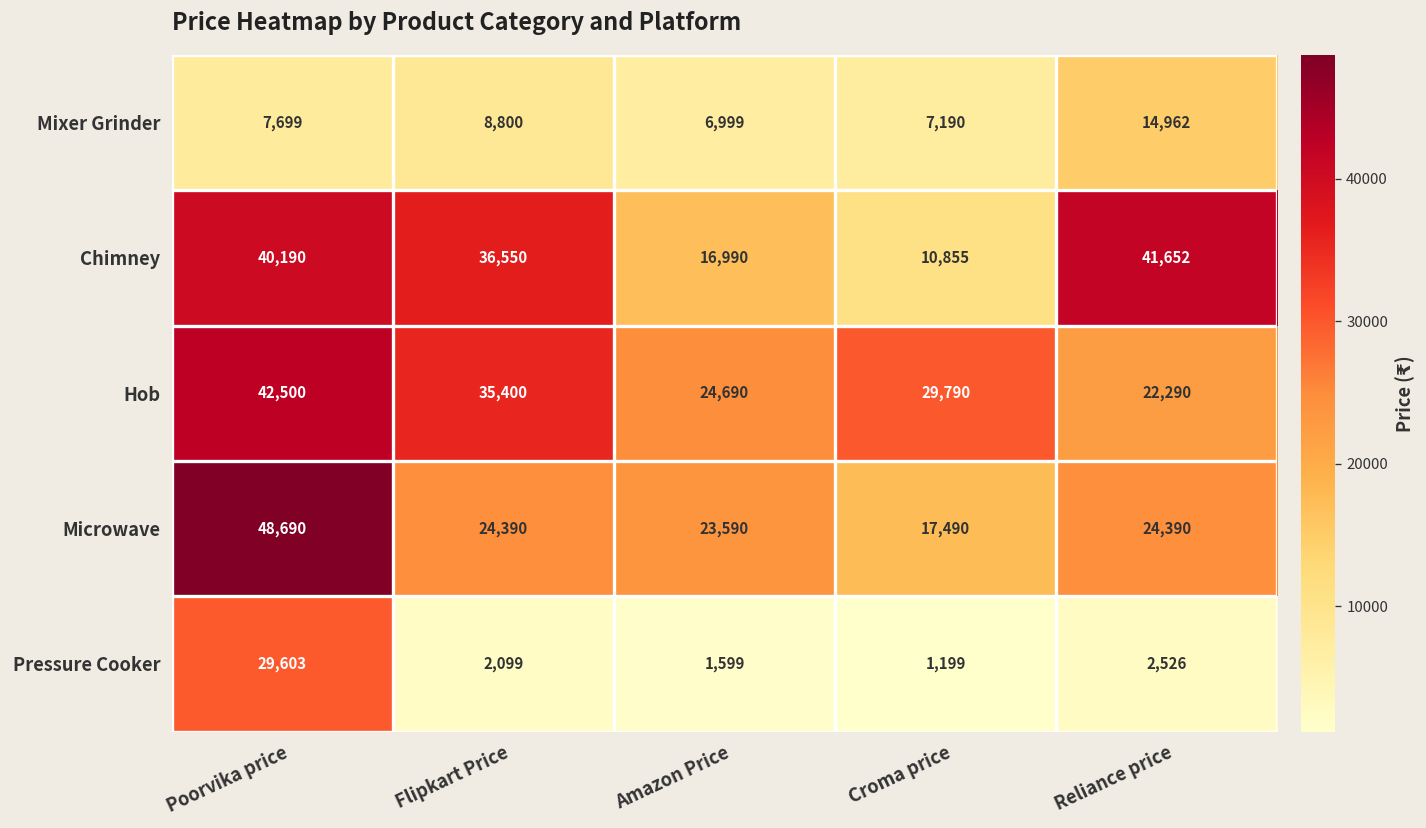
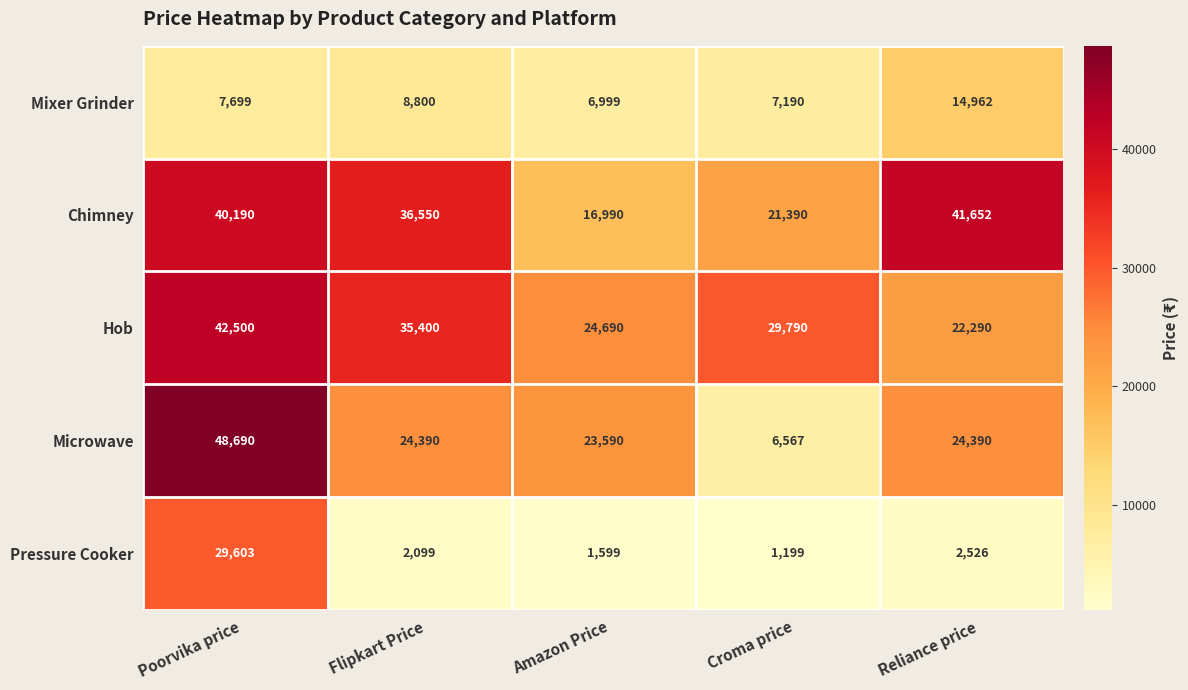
  {
    "Mixer Grinder": {
      "Poorvika price": "7,699",
      "Flipkart Price": "8,800",
      "Amazon Price": "6,999",
      "Croma price": "7,190",
      "Reliance price": "14,962"
    },
    "Chimney": {
      "Poorvika price": "40,190",
      "Flipkart Price": "36,550",
      "Amazon Price": "16,990",
-     "Croma price": "10,855",
+     "Croma price": "21,390",
      "Reliance price": "41,652"
    },
    "Hob": {
      "Poorvika price": "42,500",
      "Flipkart Price": "35,400",
      "Amazon Price": "24,690",
      "Croma price": "29,790",
      "Reliance price": "22,290"
    },
    "Microwave": {
      "Poorvika price": "48,690",
      "Flipkart Price": "24,390",
      "Amazon Price": "23,590",
-     "Croma price": "17,490",
+     "Croma price": "6,567",
      "Reliance price": "24,390"
    },
    "Pressure Cooker": {
      "Poorvika price": "29,603",
      "Flipkart Price": "2,099",
      "Amazon Price": "1,599",
      "Croma price": "1,199",
      "Reliance price": "2,526"
    }
  }
